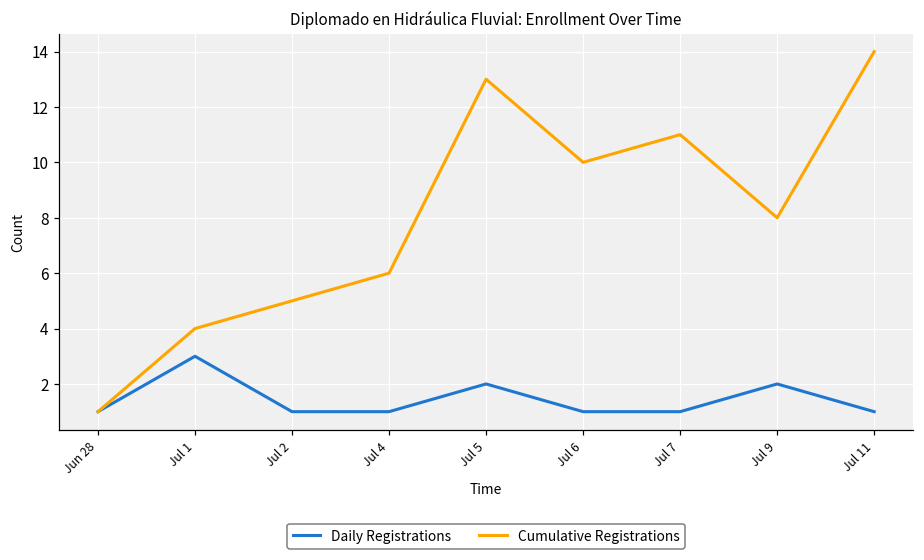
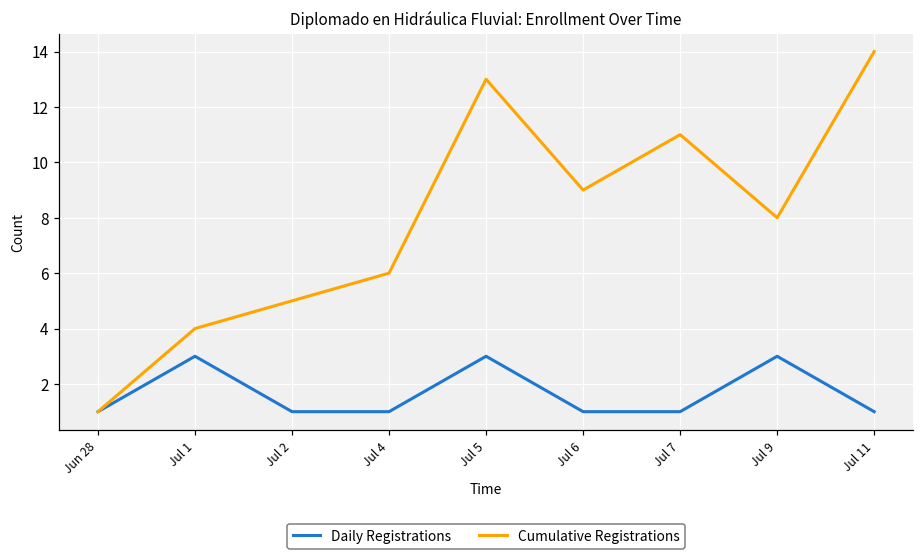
  {
    "Daily Registrations": {
      "Jul 1": 3,
      "Jul 2": 1,
      "Jul 4": 1,
-     "Jul 5": 2,
+     "Jul 5": 3,
      "Jul 6": 1,
      "Jul 7": 1,
-     "Jul 9": 2,
+     "Jul 9": 3,
      "Jul 11": 1
    },
    "Cumulative Registrations": {
      "Jul 1": 4,
      "Jul 2": 5,
      "Jul 4": 6,
      "Jul 5": 13,
-     "Jul 6": 10,
+     "Jul 6": 9,
      "Jul 7": 11,
      "Jul 9": 8,
      "Jul 11": 14
    }
  }
